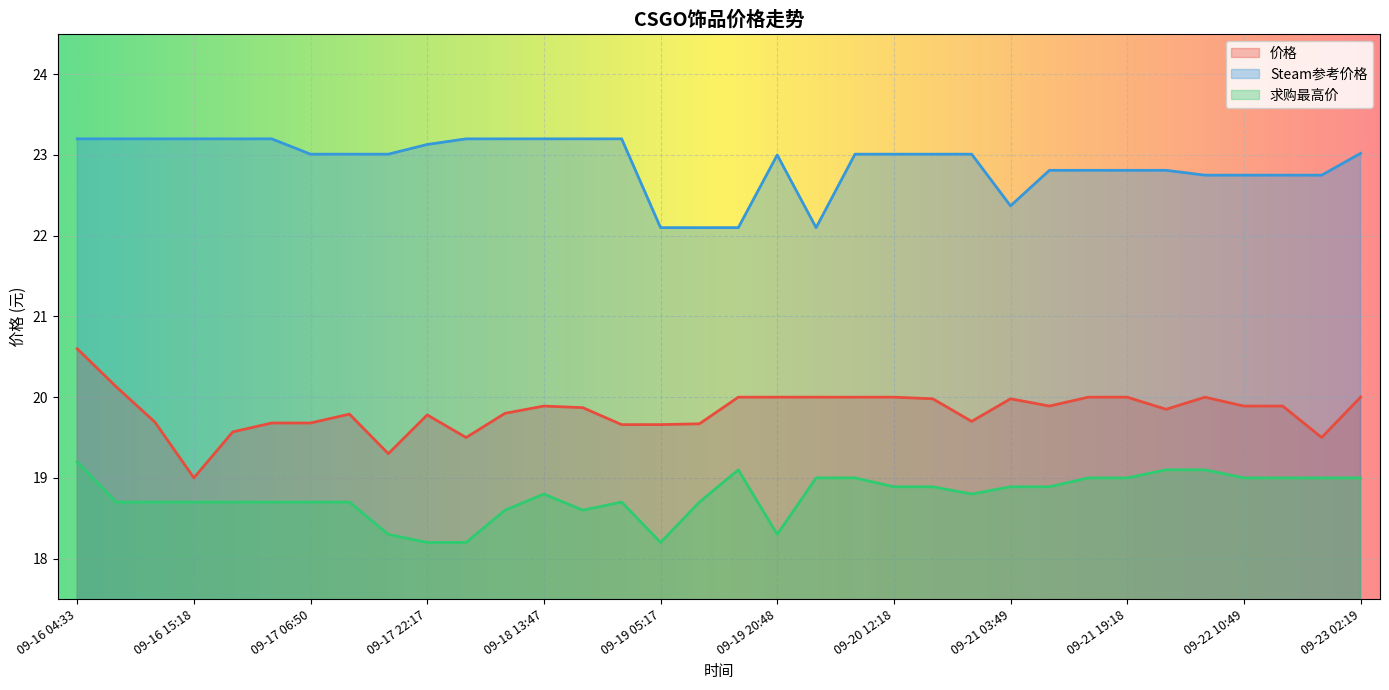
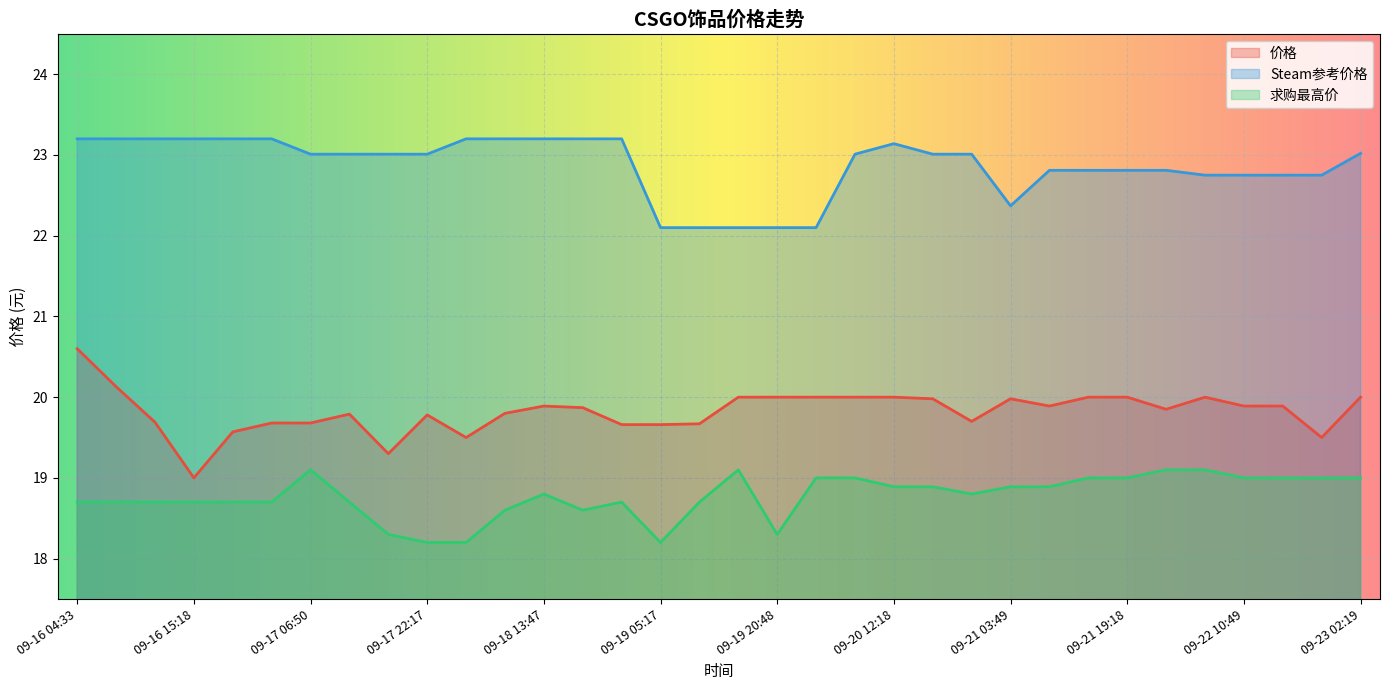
  {
    "价格": {
      "09-16 04:33": 20.6,
      "09-16 15:18": 19.0,
      "09-17 06:50": 19.7,
      "09-17 22:17": 19.8,
      "09-18 13:47": 19.9,
      "09-19 05:17": 19.7,
      "09-19 20:48": 20.0,
      "09-20 12:18": 20.0,
      "09-21 03:49": 20.0,
      "09-21 19:18": 20.0,
      "09-22 10:49": 19.9,
      "09-23 02:19": 20.0
    },
    "Steam参考价格": {
      "09-16 04:33": 23.2,
      "09-16 15:18": 23.2,
      "09-17 06:50": 23.0,
-     "09-17 22:17": 23.1,
+     "09-17 22:17": 23.0,
      "09-18 13:47": 23.2,
      "09-19 05:17": 22.1,
-     "09-19 20:48": 23.0,
-     "09-20 12:18": 23.0,
+     "09-19 20:48": 22.1,
+     "09-20 12:18": 23.1,
      "09-21 03:49": 22.4,
      "09-21 19:18": 22.8,
      "09-22 10:49": 22.8,
      "09-23 02:19": 23.0
    },
    "求购最高价": {
-     "09-16 04:33": 19.2,
+     "09-16 04:33": 18.7,
      "09-16 15:18": 18.7,
-     "09-17 06:50": 18.7,
+     "09-17 06:50": 19.1,
      "09-17 22:17": 18.2,
      "09-18 13:47": 18.8,
      "09-19 05:17": 18.2,
      "09-19 20:48": 18.3,
      "09-20 12:18": 18.9,
      "09-21 03:49": 18.9,
      "09-21 19:18": 19.0,
      "09-22 10:49": 19.0,
      "09-23 02:19": 19.0
    }
  }
